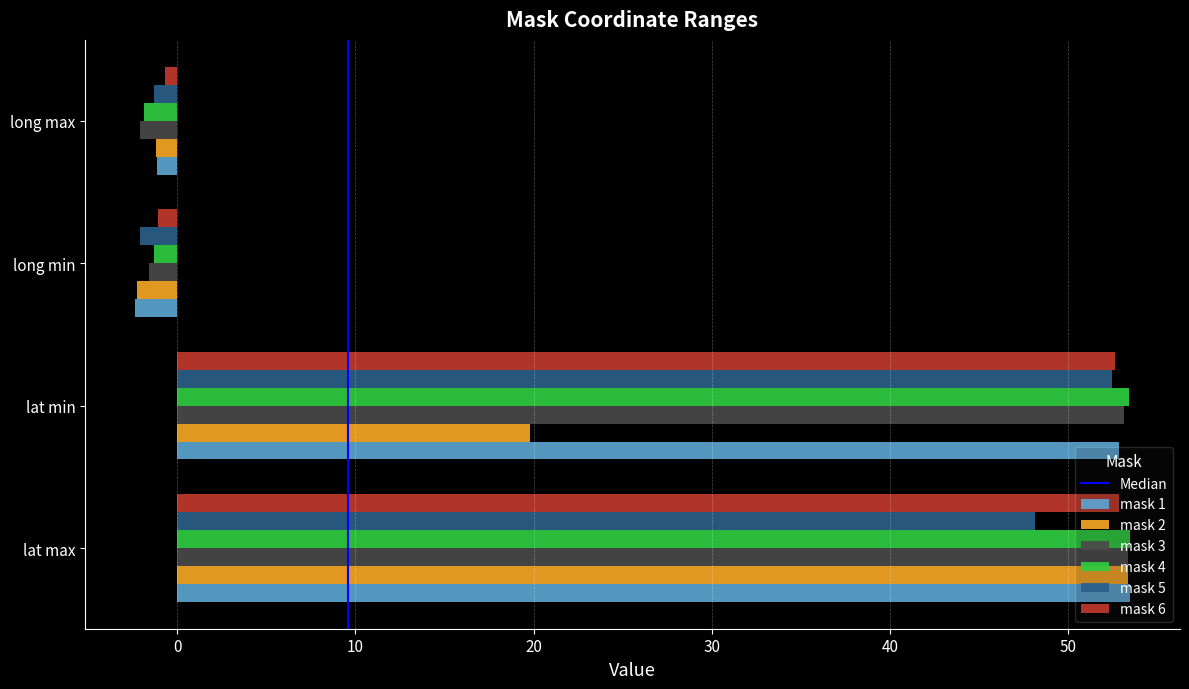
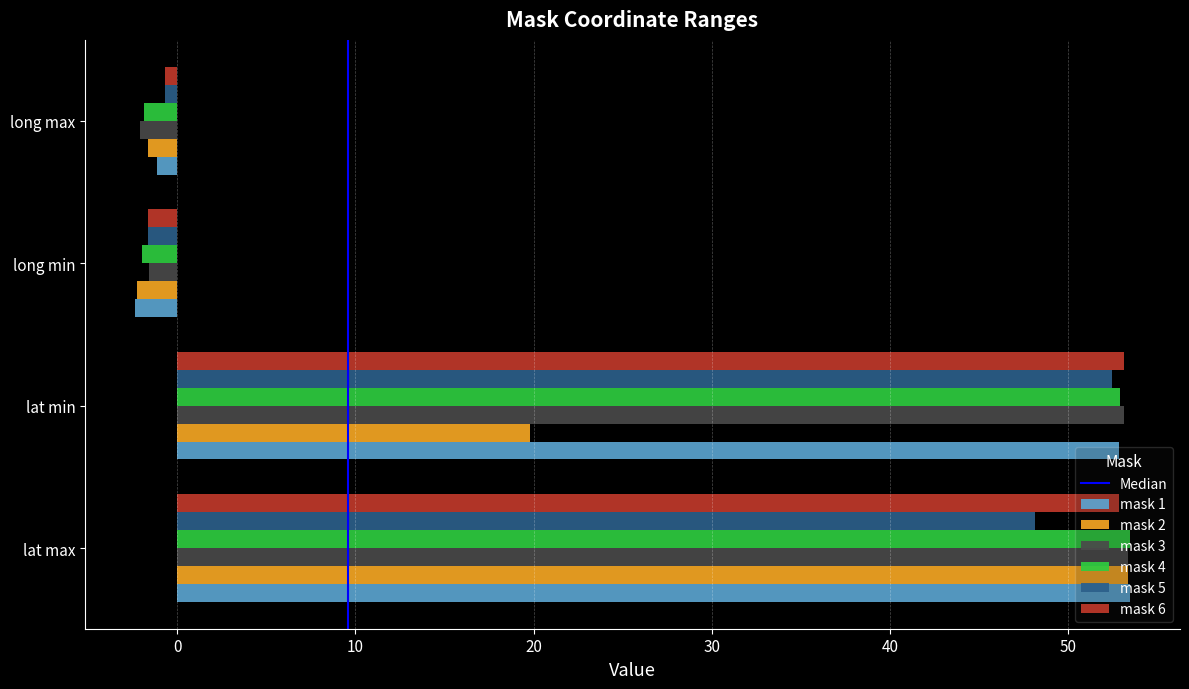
  {
    "mask 1": {
      "long max": -1.2,
      "long min": -2.4
    },
    "mask 2": {
-     "long max": -1.2,
+     "long max": -1.6,
      "long min": -2.3,
      "lat min": 19.8
    },
    "mask 3": {
      "long max": -2.1,
      "long min": -1.6,
      "lat min": 53.1
    },
    "mask 4": {
      "long max": -1.8,
-     "long min": -1.3,
-     "lat min": 53.4
+     "long min": -2.0,
+     "lat min": 52.9
    },
    "mask 5": {
-     "long max": -1.3,
-     "long min": -2.1,
+     "long max": -0.7,
+     "long min": -1.6,
      "lat min": 52.5,
      "lat max": 48.1
    },
    "mask 6": {
      "long max": -0.7,
-     "long min": -1.1,
-     "lat min": 52.6
+     "long min": -1.6,
+     "lat min": 53.1
    }
  }
